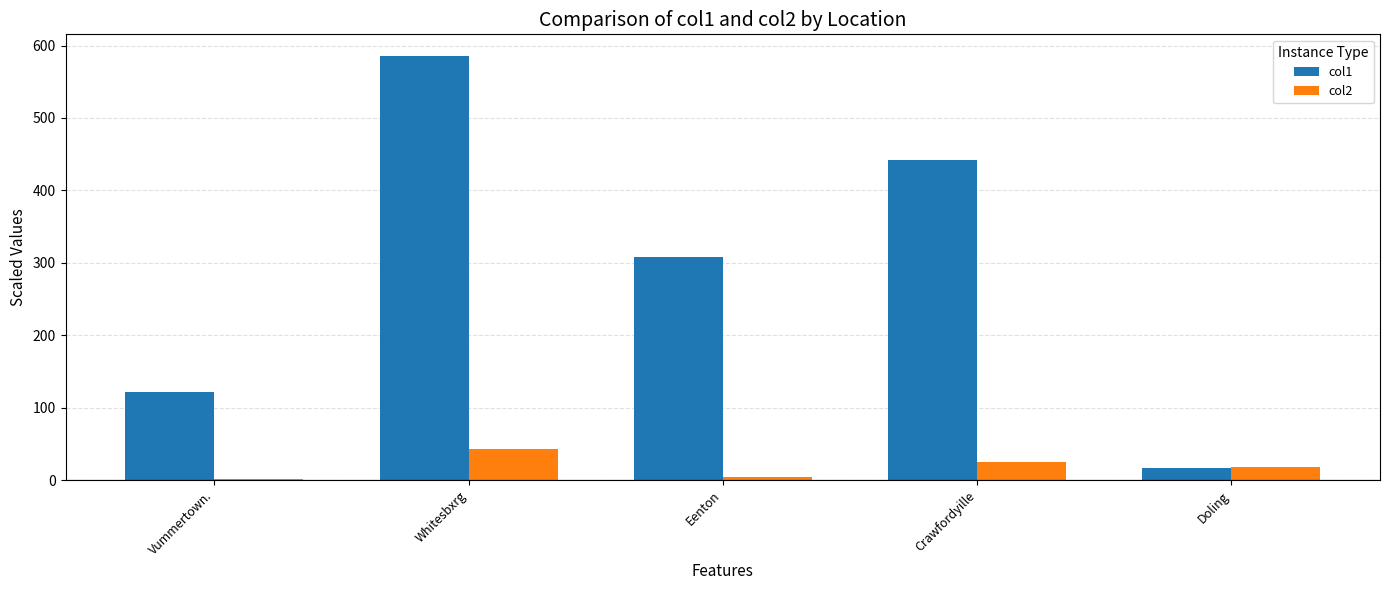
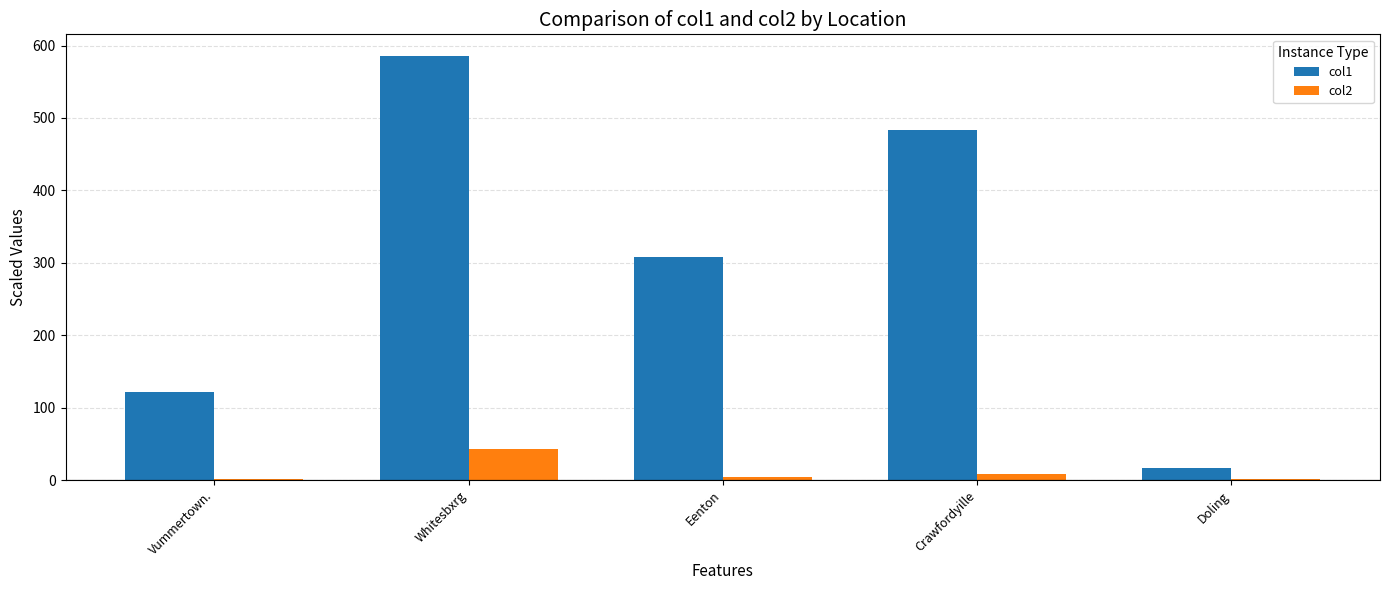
  {
    "col1": {
      "Vummertown.": 120,
      "Whitesbxrg": 590,
      "Eenton": 310,
-     "Crawfordyille": 440,
+     "Crawfordyille": 480,
      "Doling": 20
    },
    "col2": {
      "Whitesbxrg": 40,
      "Eenton": 0,
-     "Crawfordyille": 30,
-     "Doling": 20
+     "Crawfordyille": 10,
+     "Doling": 0
    }
  }
